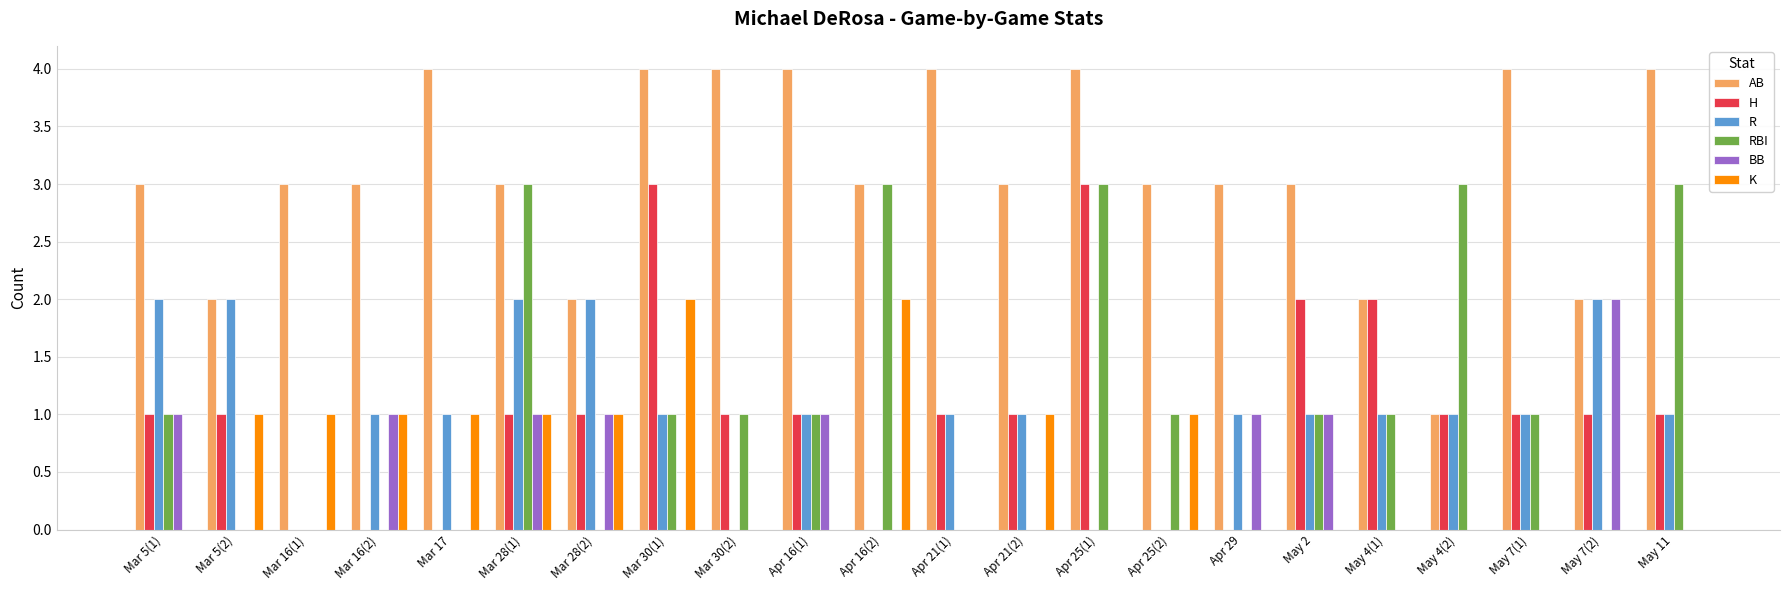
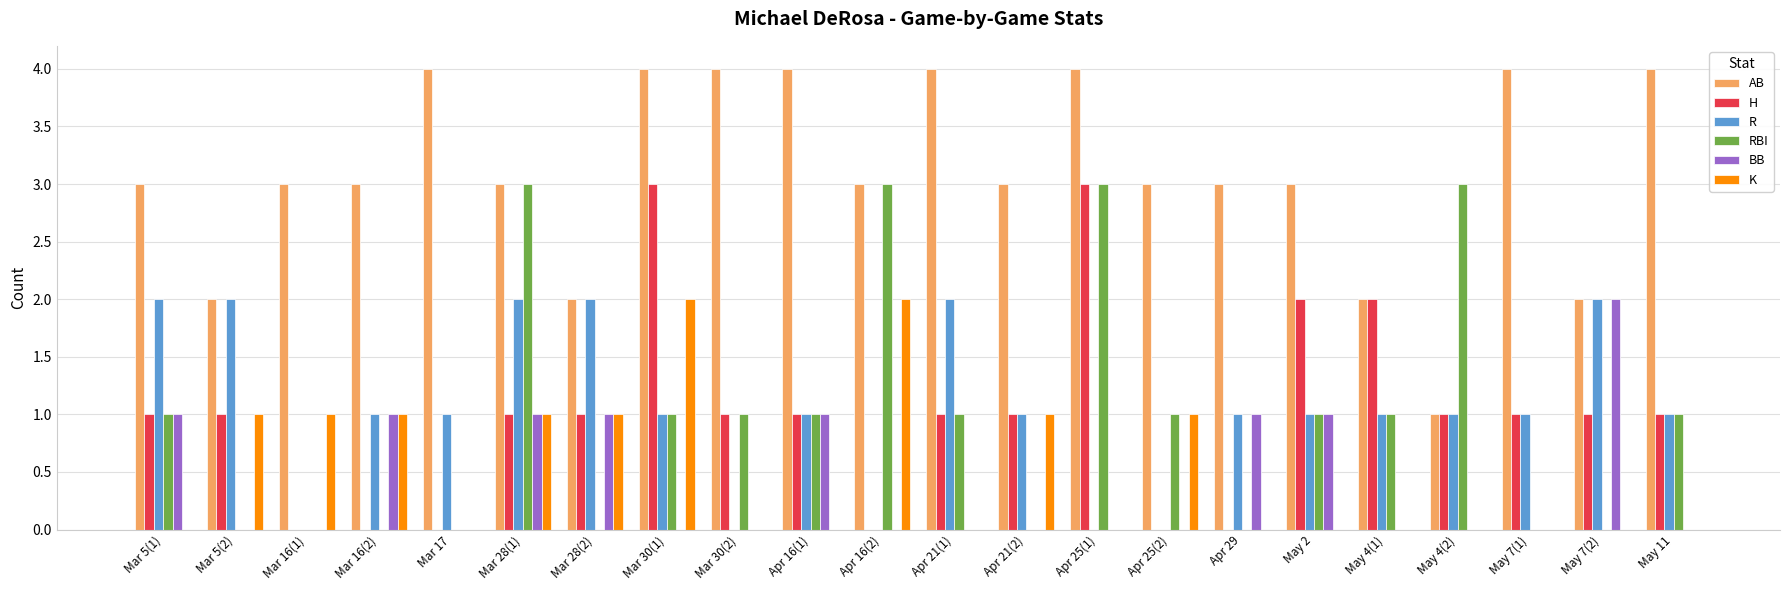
  {
    "AB": {
      "Mar 5(1)": 3,
      "Mar 5(2)": 2,
      "Mar 16(1)": 3,
      "Mar 16(2)": 3,
      "Mar 17": 4,
      "Mar 28(1)": 3,
      "Mar 28(2)": 2,
      "Mar 30(1)": 4,
      "Mar 30(2)": 4,
      "Apr 16(1)": 4,
      "Apr 16(2)": 3,
      "Apr 21(1)": 4,
      "Apr 21(2)": 3,
      "Apr 25(1)": 4,
      "Apr 25(2)": 3,
      "Apr 29": 3,
      "May 2": 3,
      "May 4(1)": 2,
      "May 4(2)": 1,
      "May 7(1)": 4,
      "May 7(2)": 2,
      "May 11": 4
    },
    "H": {
      "Mar 5(1)": 1,
      "Mar 5(2)": 1,
      "Mar 16(1)": 0,
      "Mar 16(2)": 0,
      "Mar 17": 0,
      "Mar 28(1)": 1,
      "Mar 28(2)": 1,
      "Mar 30(1)": 3,
      "Mar 30(2)": 1,
      "Apr 16(1)": 1,
      "Apr 16(2)": 0,
      "Apr 21(1)": 1,
      "Apr 21(2)": 1,
      "Apr 25(1)": 3,
      "Apr 25(2)": 0,
      "Apr 29": 0,
      "May 2": 2,
      "May 4(1)": 2,
      "May 4(2)": 1,
      "May 7(1)": 1,
      "May 7(2)": 1,
      "May 11": 1
    },
    "R": {
      "Mar 5(1)": 2,
      "Mar 5(2)": 2,
      "Mar 16(1)": 0,
      "Mar 16(2)": 1,
      "Mar 17": 1,
      "Mar 28(1)": 2,
      "Mar 28(2)": 2,
      "Mar 30(1)": 1,
      "Mar 30(2)": 0,
      "Apr 16(1)": 1,
      "Apr 16(2)": 0,
-     "Apr 21(1)": 1,
+     "Apr 21(1)": 2,
      "Apr 21(2)": 1,
      "Apr 25(1)": 0,
      "Apr 25(2)": 0,
      "Apr 29": 1,
      "May 2": 1,
      "May 4(1)": 1,
      "May 4(2)": 1,
      "May 7(1)": 1,
      "May 7(2)": 2,
      "May 11": 1
    },
    "RBI": {
      "Mar 5(1)": 1,
      "Mar 5(2)": 0,
      "Mar 16(1)": 0,
      "Mar 16(2)": 0,
      "Mar 17": 0,
      "Mar 28(1)": 3,
      "Mar 28(2)": 0,
      "Mar 30(1)": 1,
      "Mar 30(2)": 1,
      "Apr 16(1)": 1,
      "Apr 16(2)": 3,
-     "Apr 21(1)": 0,
+     "Apr 21(1)": 1,
      "Apr 21(2)": 0,
      "Apr 25(1)": 3,
      "Apr 25(2)": 1,
      "Apr 29": 0,
      "May 2": 1,
      "May 4(1)": 1,
      "May 4(2)": 3,
-     "May 7(1)": 1,
+     "May 7(1)": 0,
      "May 7(2)": 0,
-     "May 11": 3
+     "May 11": 1
    },
    "BB": {
      "Mar 5(1)": 1,
      "Mar 5(2)": 0,
      "Mar 16(1)": 0,
      "Mar 16(2)": 1,
      "Mar 17": 0,
      "Mar 28(1)": 1,
      "Mar 28(2)": 1,
      "Mar 30(1)": 0,
      "Mar 30(2)": 0,
      "Apr 16(1)": 1,
      "Apr 16(2)": 0,
      "Apr 21(1)": 0,
      "Apr 21(2)": 0,
      "Apr 25(1)": 0,
      "Apr 25(2)": 0,
      "Apr 29": 1,
      "May 2": 1,
      "May 4(1)": 0,
      "May 4(2)": 0,
      "May 7(1)": 0,
      "May 7(2)": 2,
      "May 11": 0
    },
    "K": {
      "Mar 5(1)": 0,
      "Mar 5(2)": 1,
      "Mar 16(1)": 1,
      "Mar 16(2)": 1,
-     "Mar 17": 1,
+     "Mar 17": 0,
      "Mar 28(1)": 1,
      "Mar 28(2)": 1,
      "Mar 30(1)": 2,
      "Mar 30(2)": 0,
      "Apr 16(1)": 0,
      "Apr 16(2)": 2,
      "Apr 21(1)": 0,
      "Apr 21(2)": 1,
      "Apr 25(1)": 0,
      "Apr 25(2)": 1,
      "Apr 29": 0,
      "May 2": 0,
      "May 4(1)": 0,
      "May 4(2)": 0,
      "May 7(1)": 0,
      "May 7(2)": 0,
      "May 11": 0
    }
  }
